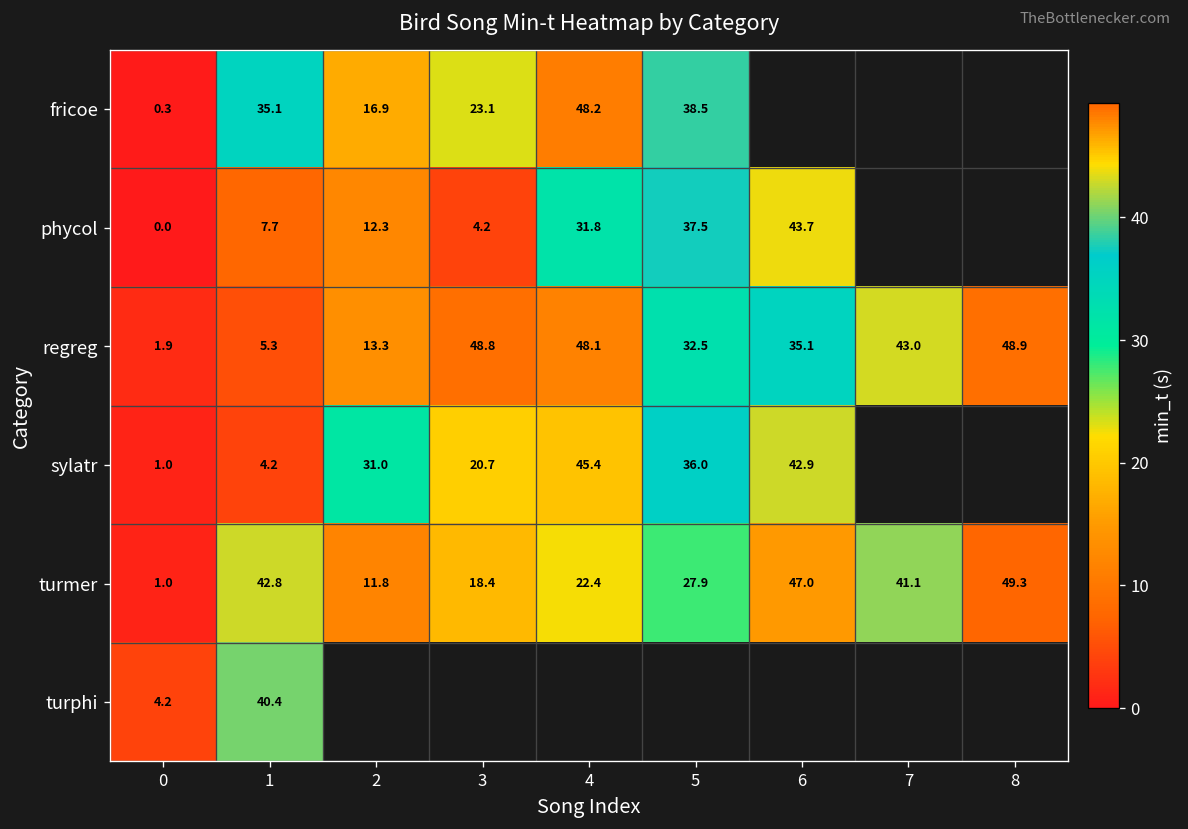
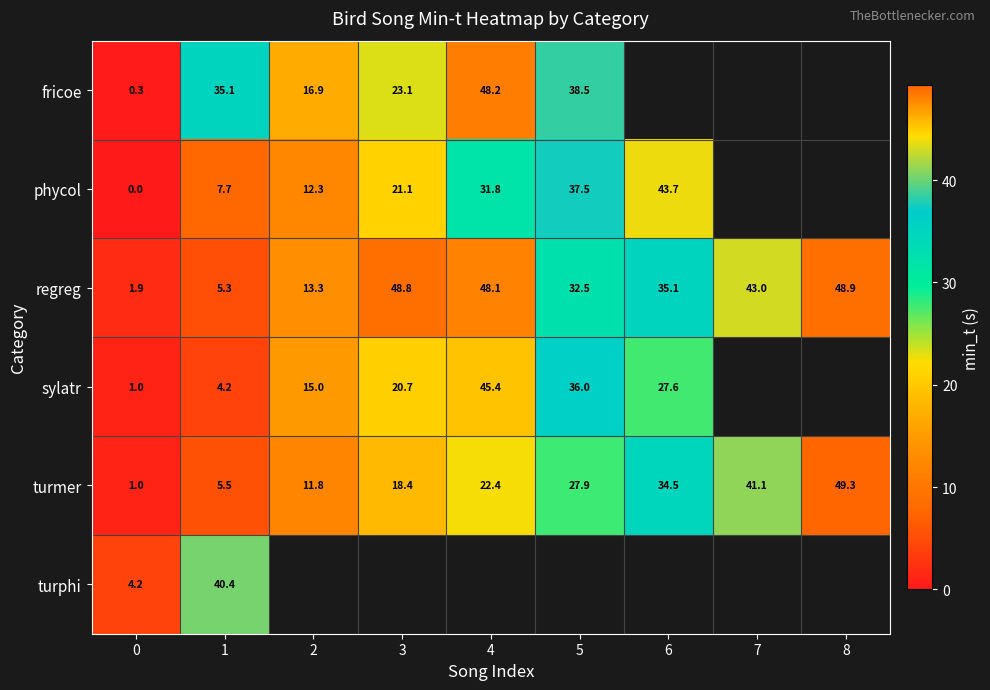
  {
    "fricoe": {
      "0": 0.3,
      "1": 35.1,
      "2": 16.9,
      "3": 23.1,
      "4": 48.2,
      "5": 38.5
    },
    "phycol": {
      "0": 0.0,
      "1": 7.7,
      "2": 12.3,
-     "3": 4.2,
+     "3": 21.1,
      "4": 31.8,
      "5": 37.5,
      "6": 43.7
    },
    "regreg": {
      "0": 1.9,
      "1": 5.3,
      "2": 13.3,
      "3": 48.8,
      "4": 48.1,
      "5": 32.5,
      "6": 35.1,
      "7": 43.0,
      "8": 48.9
    },
    "sylatr": {
      "0": 1.0,
      "1": 4.2,
-     "2": 31.0,
+     "2": 15.0,
      "3": 20.7,
      "4": 45.4,
      "5": 36.0,
-     "6": 42.9
+     "6": 27.6
    },
    "turmer": {
      "0": 1.0,
-     "1": 42.8,
+     "1": 5.5,
      "2": 11.8,
      "3": 18.4,
      "4": 22.4,
      "5": 27.9,
-     "6": 47.0,
+     "6": 34.5,
      "7": 41.1,
      "8": 49.3
    },
    "turphi": {
      "0": 4.2,
      "1": 40.4
    }
  }
